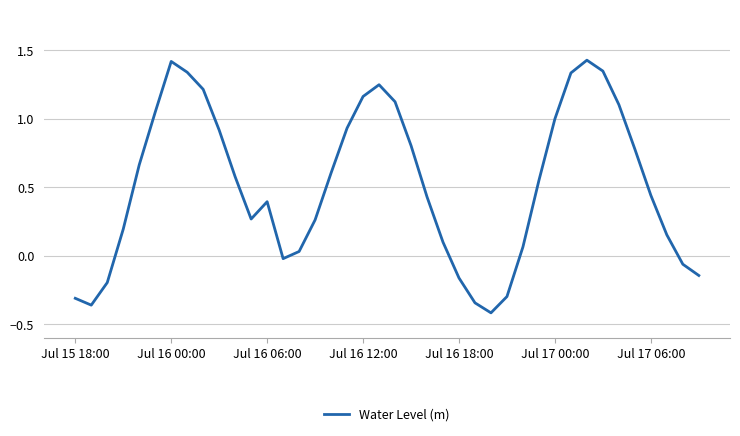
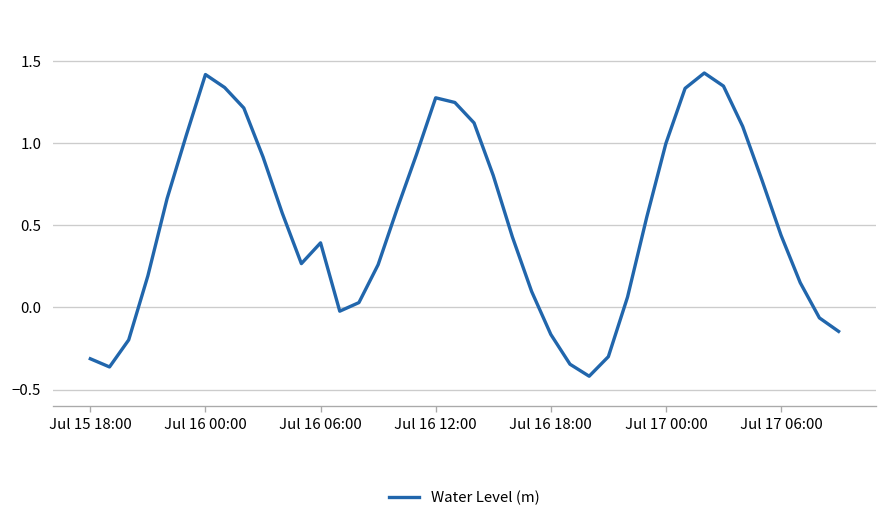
  {
    "Jul 15 18:00": -0.31,
    "Jul 16 00:00": 1.42,
    "Jul 16 06:00": 0.39,
-   "Jul 16 12:00": 1.16,
+   "Jul 16 12:00": 1.28,
    "Jul 16 18:00": -0.16,
    "Jul 17 00:00": 1.00,
    "Jul 17 06:00": 0.44
  }
